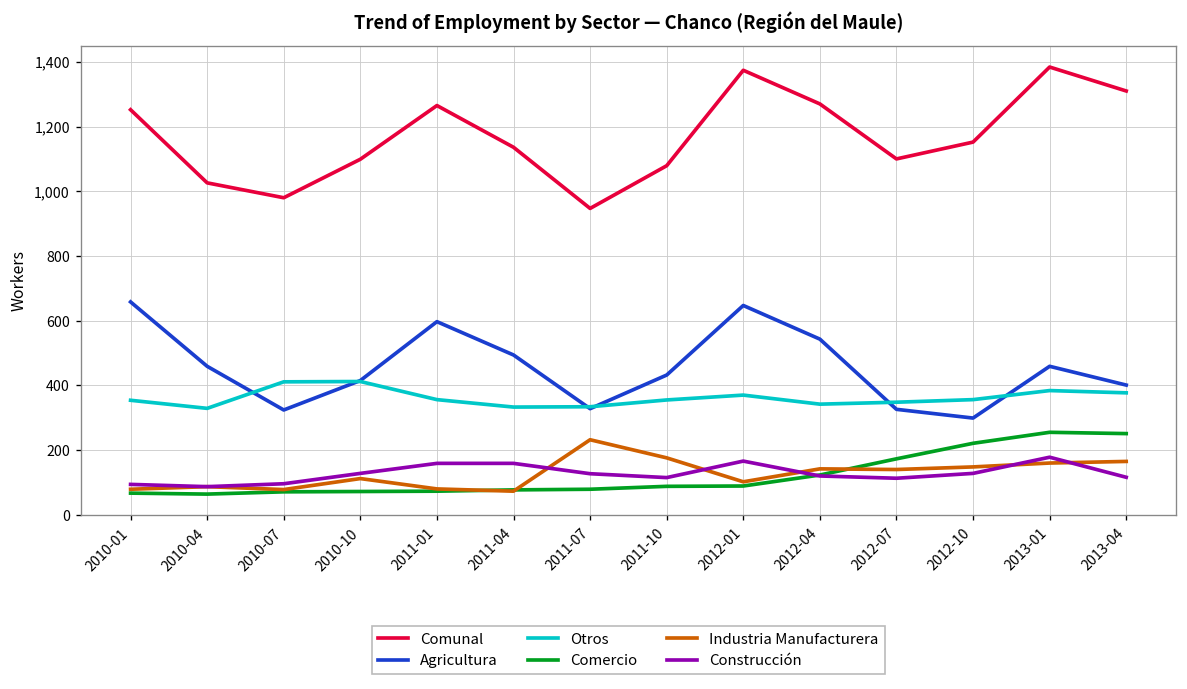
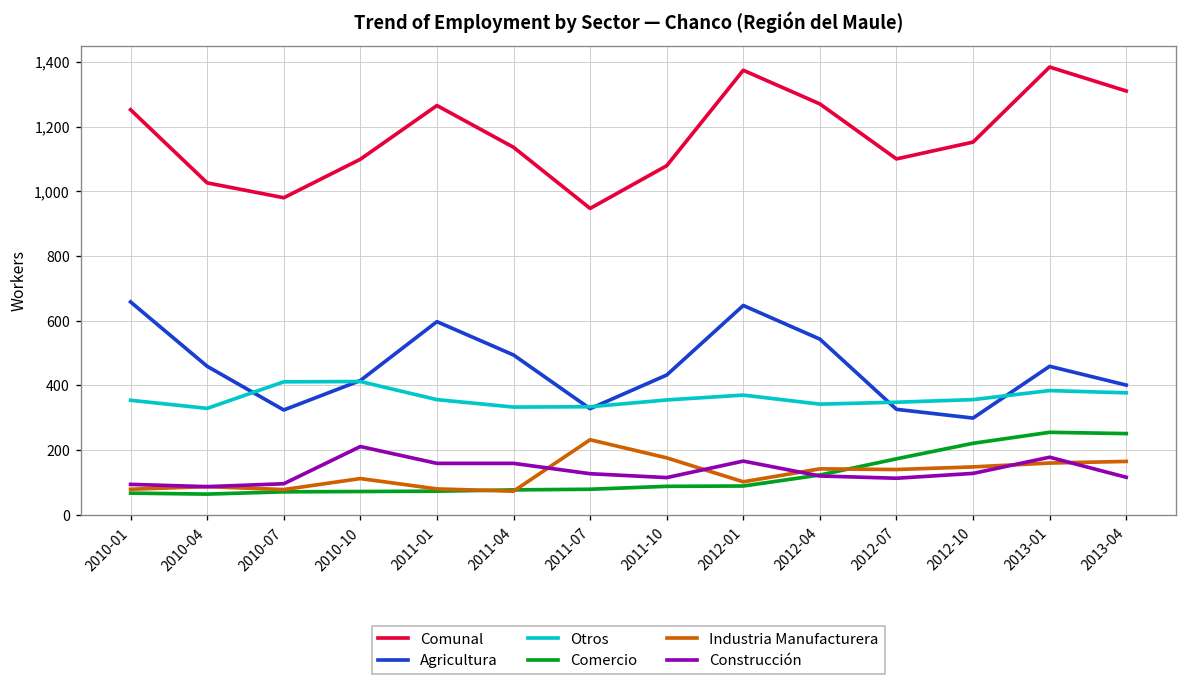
  {
    "Comunal": {
      "2010-01": "1,250",
      "2010-04": "1,030",
      "2010-07": "980",
      "2010-10": "1,100",
      "2011-01": "1,270",
      "2011-04": "1,140",
      "2011-07": "950",
      "2011-10": "1,080",
      "2012-01": "1,370",
      "2012-04": "1,270",
      "2012-07": "1,100",
      "2012-10": "1,150",
      "2013-01": "1,380",
      "2013-04": "1,310"
    },
    "Agricultura": {
      "2010-01": "660",
      "2010-04": "460",
      "2010-07": "320",
      "2011-01": "600",
      "2011-04": "490",
      "2011-10": "430",
      "2012-01": "650",
      "2012-04": "540",
      "2012-07": "330",
      "2012-10": "300",
      "2013-01": "460",
      "2013-04": "400"
    },
    "Otros": {
      "2010-01": "350",
      "2010-04": "330",
      "2010-07": "410",
      "2011-01": "360",
      "2011-04": "330",
      "2011-10": "360",
      "2012-01": "370",
      "2012-04": "340",
      "2012-07": "350",
      "2012-10": "360",
      "2013-01": "380",
      "2013-04": "380"
    },
    "Comercio": {
      "2010-01": "70",
      "2010-04": "60",
      "2010-10": "70",
      "2011-07": "80",
      "2011-10": "90",
      "2012-01": "90",
      "2012-07": "170",
      "2012-10": "220",
      "2013-01": "260",
      "2013-04": "250"
    },
    "Industria Manufacturera": {
      "2010-01": "80",
      "2010-10": "110",
      "2011-07": "230",
      "2011-10": "180",
      "2012-01": "100",
      "2012-04": "140",
      "2012-07": "140",
      "2012-10": "150",
      "2013-01": "160",
      "2013-04": "170"
    },
    "Construcción": {
      "2010-01": "90",
      "2010-07": "100",
-     "2010-10": "130",
+     "2010-10": "210",
      "2011-01": "160",
      "2011-04": "160",
      "2011-07": "130",
      "2011-10": "120",
      "2012-01": "170",
      "2012-07": "110",
      "2012-10": "130",
      "2013-01": "180",
      "2013-04": "120"
    }
  }
